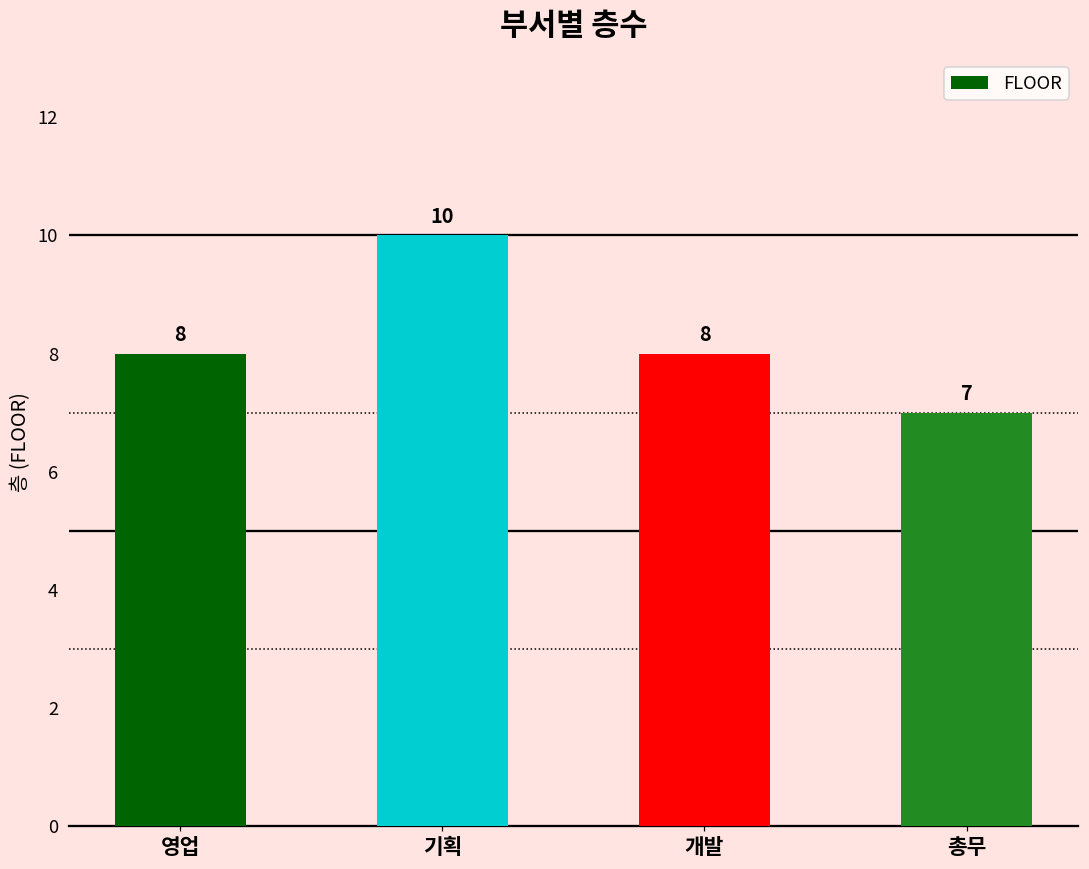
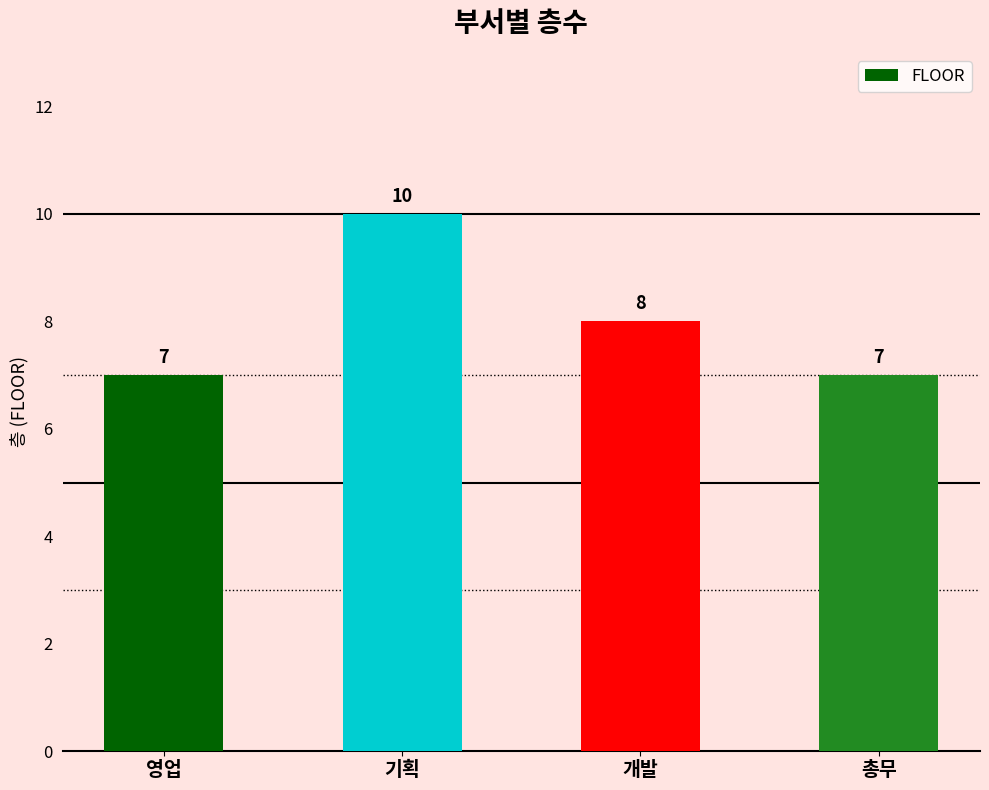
  {
-   "영업": 8,
+   "영업": 7,
    "기획": 10,
    "개발": 8,
    "총무": 7
  }
